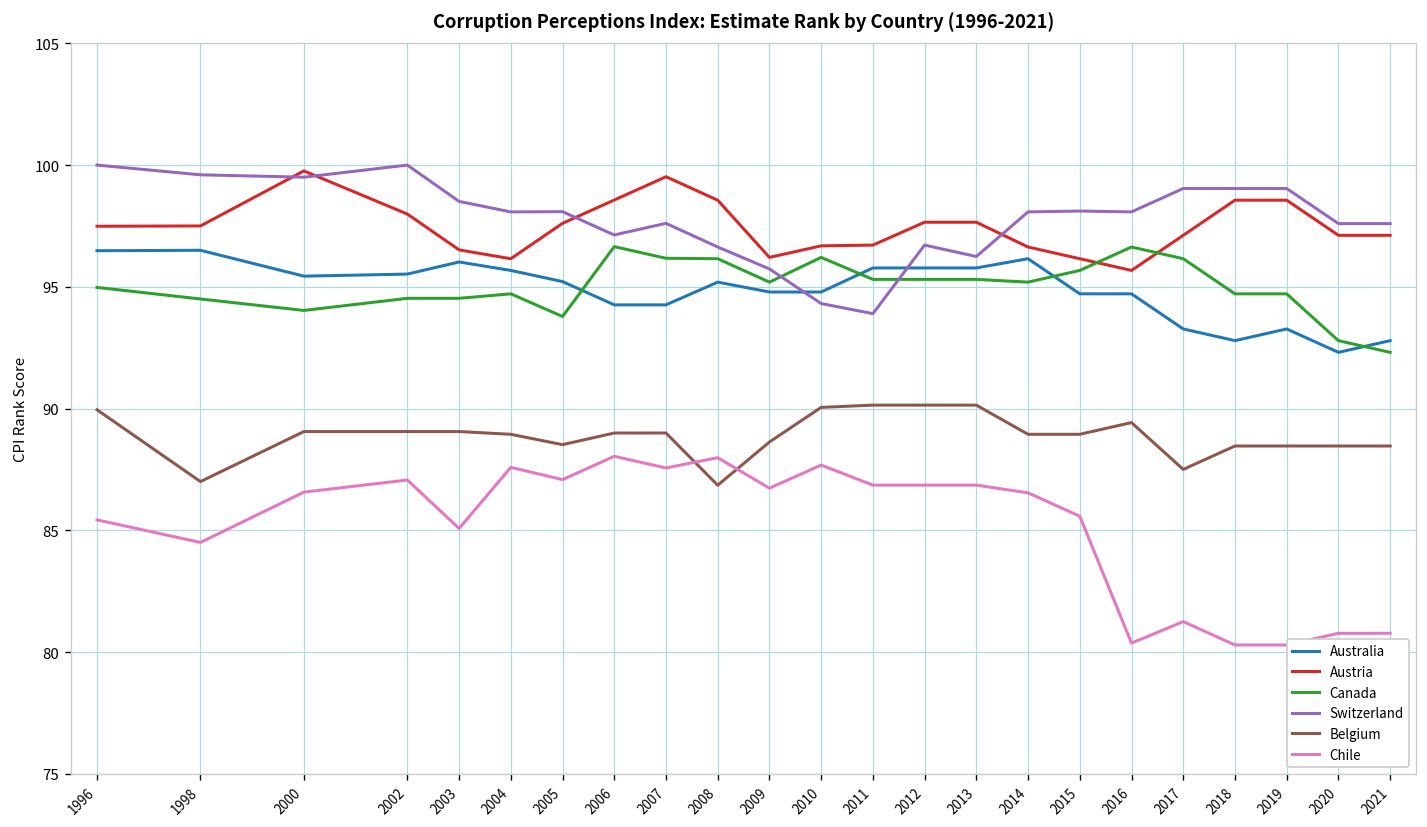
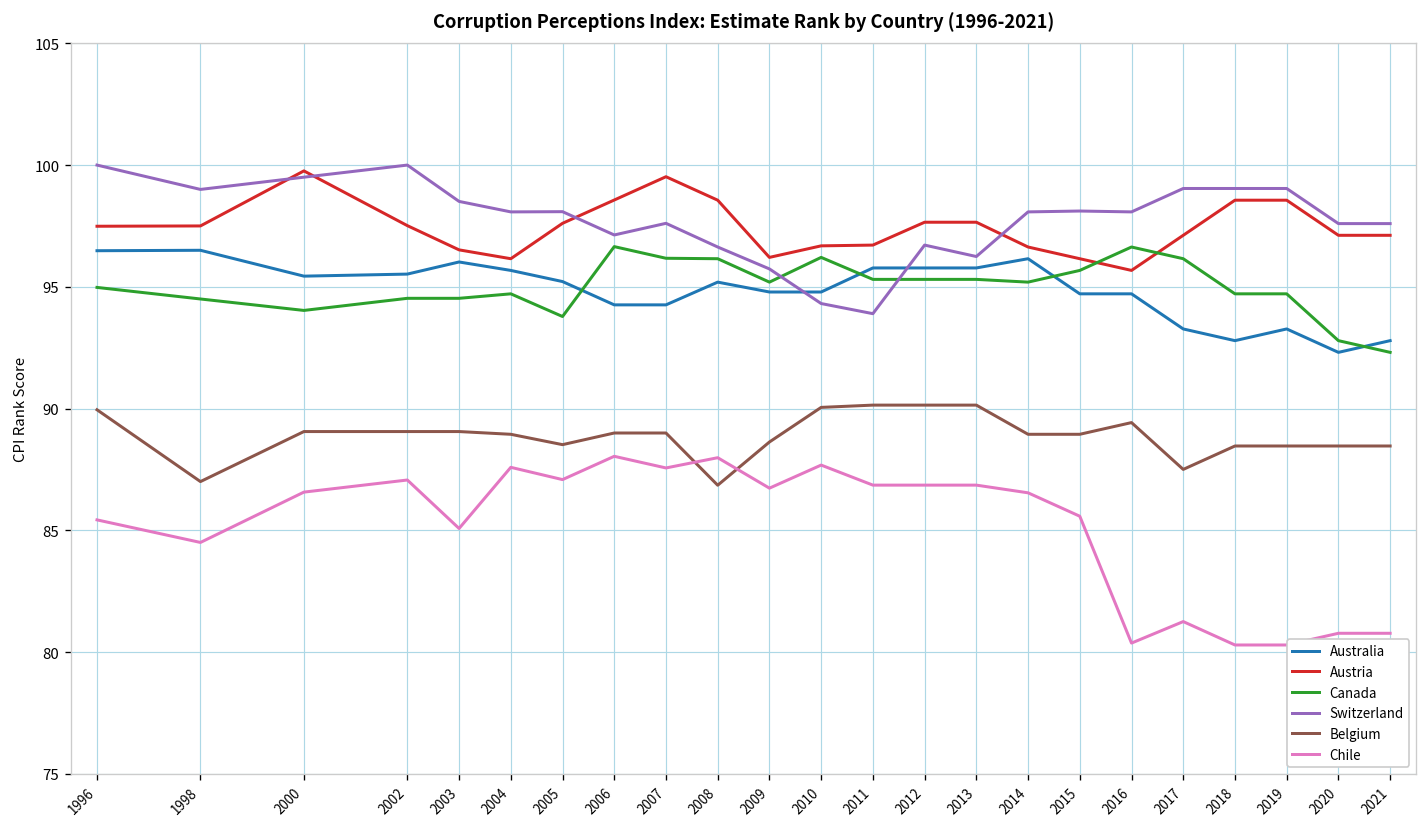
  {
    "Australia": {
      "1996": 96.5,
      "1998": 96.5,
      "2000": 95.4,
      "2002": 95.5,
      "2003": 96.0,
      "2004": 95.7,
      "2005": 95.2,
      "2006": 94.3,
      "2007": 94.3,
      "2008": 95.2,
      "2009": 94.8,
      "2010": 94.8,
      "2011": 95.8,
      "2012": 95.8,
      "2013": 95.8,
      "2014": 96.2,
      "2015": 94.7,
      "2016": 94.7,
      "2017": 93.3,
      "2018": 92.8,
      "2019": 93.3,
      "2020": 92.3,
      "2021": 92.8
    },
    "Austria": {
      "1996": 97.5,
      "1998": 97.5,
      "2000": 99.8,
-     "2002": 98.0,
+     "2002": 97.5,
      "2003": 96.5,
      "2004": 96.2,
      "2005": 97.6,
      "2006": 98.6,
      "2007": 99.5,
      "2008": 98.6,
      "2009": 96.2,
      "2010": 96.7,
      "2011": 96.7,
      "2012": 97.7,
      "2013": 97.7,
      "2014": 96.6,
      "2015": 96.2,
      "2016": 95.7,
      "2017": 97.1,
      "2018": 98.6,
      "2019": 98.6,
      "2020": 97.1,
      "2021": 97.1
    },
    "Canada": {
      "1996": 95.0,
      "1998": 94.5,
      "2000": 94.0,
      "2002": 94.5,
      "2003": 94.5,
      "2004": 94.7,
      "2005": 93.8,
      "2006": 96.7,
      "2007": 96.2,
      "2008": 96.2,
      "2009": 95.2,
      "2010": 96.2,
      "2011": 95.3,
      "2012": 95.3,
      "2013": 95.3,
      "2014": 95.2,
      "2015": 95.7,
      "2016": 96.6,
      "2017": 96.2,
      "2018": 94.7,
      "2019": 94.7,
      "2020": 92.8,
      "2021": 92.3
    },
    "Switzerland": {
      "1996": 100.0,
-     "1998": 99.6,
+     "1998": 99.0,
      "2000": 99.5,
      "2002": 100.0,
      "2003": 98.5,
      "2004": 98.1,
      "2005": 98.1,
      "2006": 97.1,
      "2007": 97.6,
      "2008": 96.6,
      "2009": 95.7,
      "2010": 94.3,
      "2011": 93.9,
      "2012": 96.7,
      "2013": 96.2,
      "2014": 98.1,
      "2015": 98.1,
      "2016": 98.1,
      "2017": 99.0,
      "2018": 99.0,
      "2019": 99.0,
      "2020": 97.6,
      "2021": 97.6
    },
    "Belgium": {
      "1996": 89.9,
      "1998": 87.0,
      "2000": 89.1,
      "2002": 89.1,
      "2003": 89.1,
      "2004": 88.9,
      "2005": 88.5,
      "2006": 89.0,
      "2007": 89.0,
      "2008": 86.9,
      "2009": 88.6,
      "2010": 90.0,
      "2011": 90.1,
      "2012": 90.1,
      "2013": 90.1,
      "2014": 88.9,
      "2015": 88.9,
      "2016": 89.4,
      "2017": 87.5,
      "2018": 88.5,
      "2019": 88.5,
      "2020": 88.5,
      "2021": 88.5
    },
    "Chile": {
      "1996": 85.4,
      "1998": 84.5,
      "2000": 86.6,
      "2002": 87.1,
      "2003": 85.1,
      "2004": 87.6,
      "2005": 87.1,
      "2006": 88.0,
      "2007": 87.6,
      "2008": 88.0,
      "2009": 86.7,
      "2010": 87.7,
      "2011": 86.9,
      "2012": 86.9,
      "2013": 86.9,
      "2014": 86.5,
      "2015": 85.6,
      "2016": 80.4,
      "2017": 81.3,
      "2018": 80.3,
      "2019": 80.3,
      "2020": 80.8,
      "2021": 80.8
    }
  }
